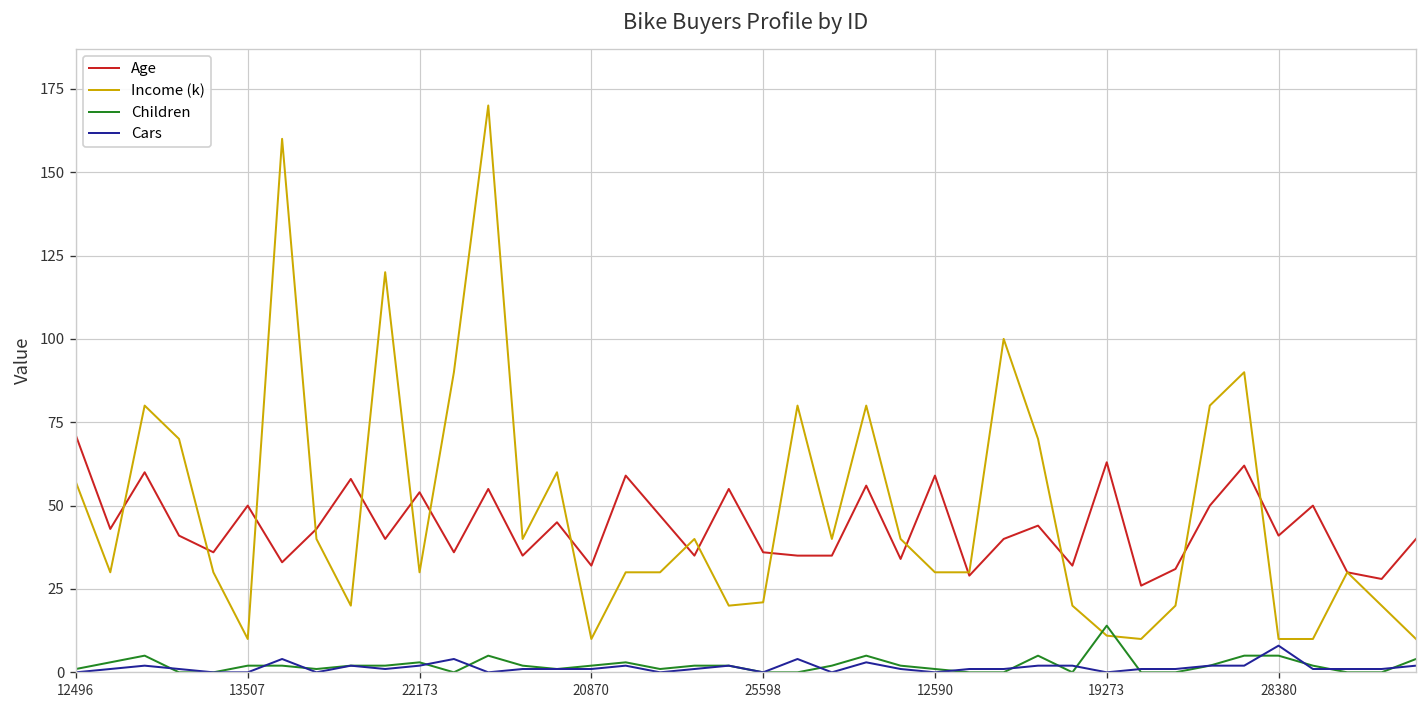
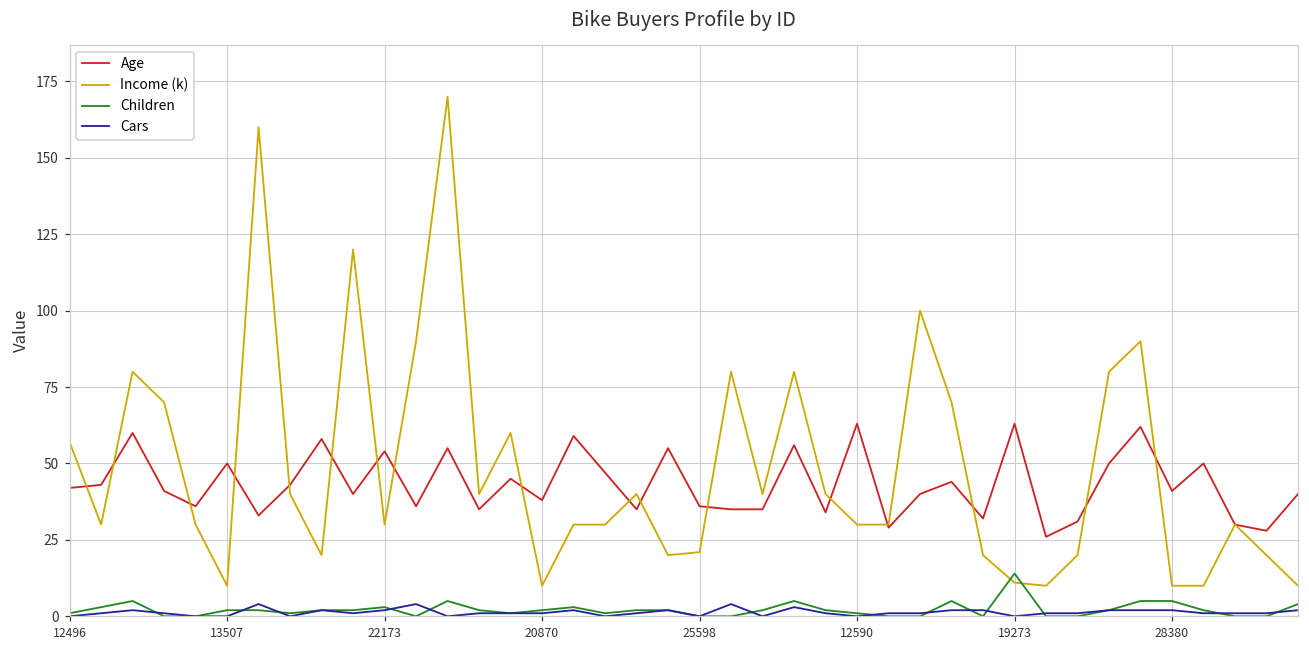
  {
    "Age": {
-     "12496": 71,
+     "12496": 42,
      "13507": 50,
      "22173": 54,
-     "20870": 32,
+     "20870": 38,
      "25598": 36,
-     "12590": 59,
+     "12590": 63,
      "19273": 63,
      "28380": 41
    },
    "Income (k)": {
      "12496": 57,
      "13507": 10,
      "22173": 30,
      "20870": 10,
      "25598": 21,
      "12590": 30,
      "19273": 11,
      "28380": 10
    },
    "Children": {
      "12496": 1,
      "13507": 2,
      "22173": 3,
      "20870": 2,
      "12590": 1,
      "19273": 14,
      "28380": 5
    },
    "Cars": {
      "12496": 0,
      "13507": 0,
      "22173": 2,
      "20870": 1,
      "12590": 0,
      "19273": 0,
-     "28380": 8
+     "28380": 2
    }
  }
